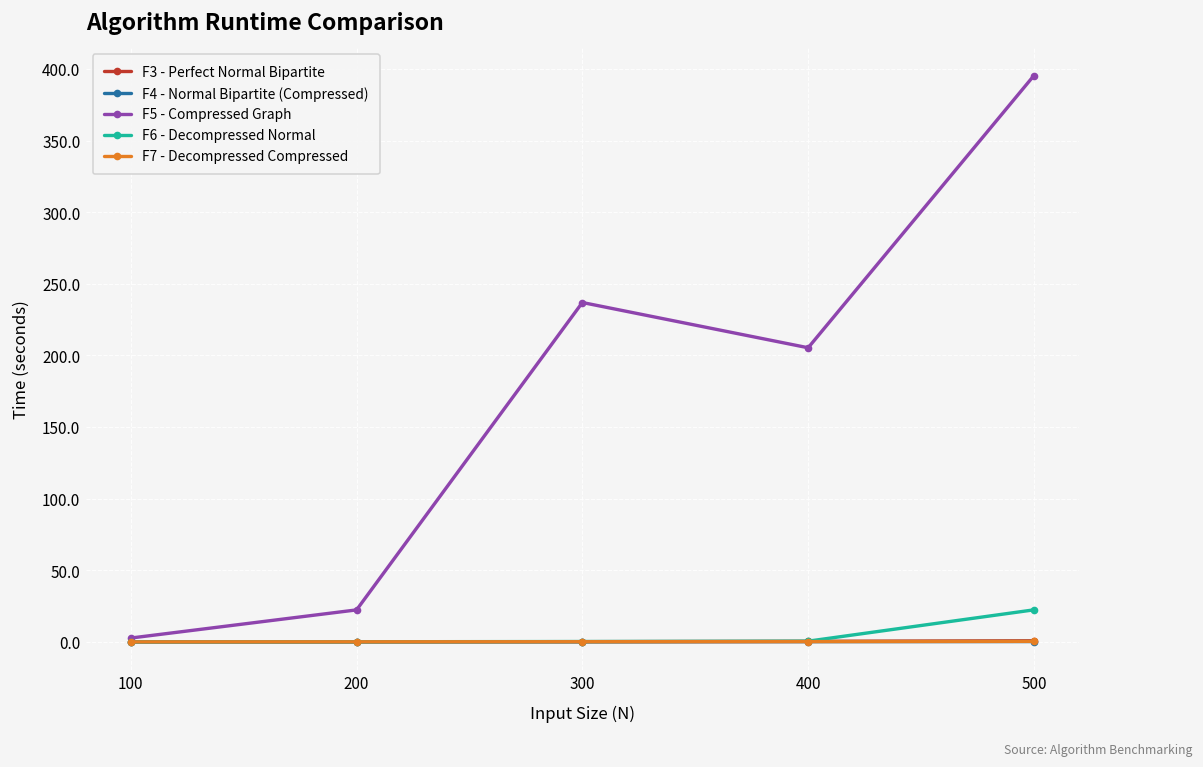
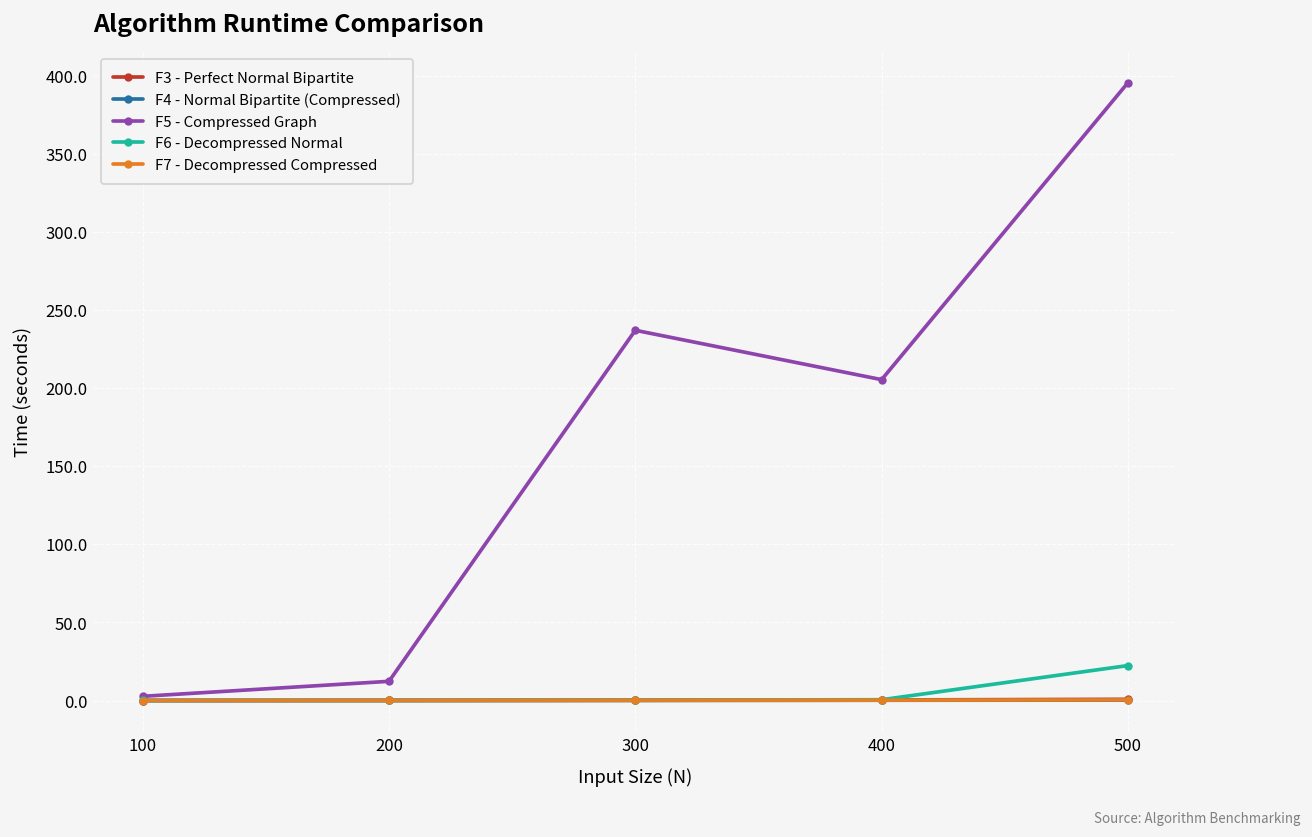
  {
    "F5 - Compressed Graph": {
      "100": 3,
-     "200": 22,
+     "200": 12,
      "300": 237,
      "400": 205,
      "500": 395
    },
    "F6 - Decompressed Normal": {
      "500": 22
    }
  }
